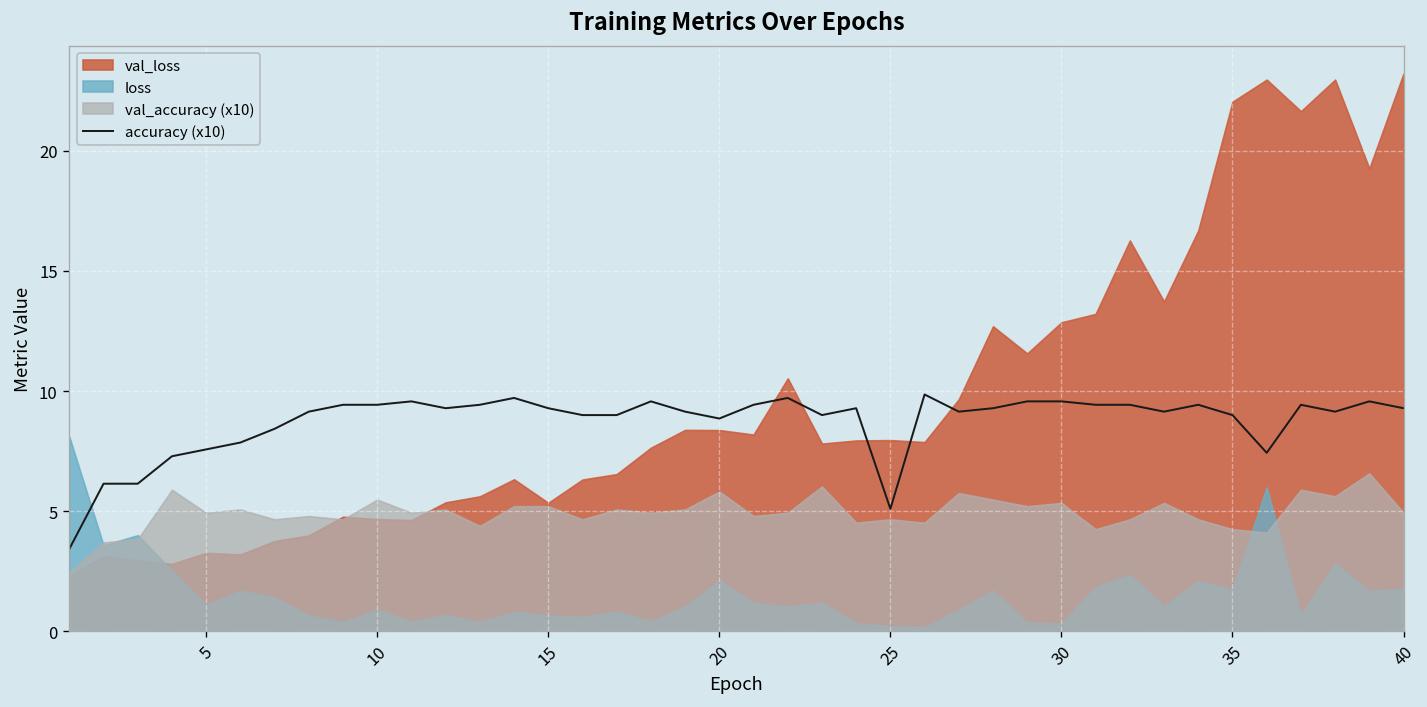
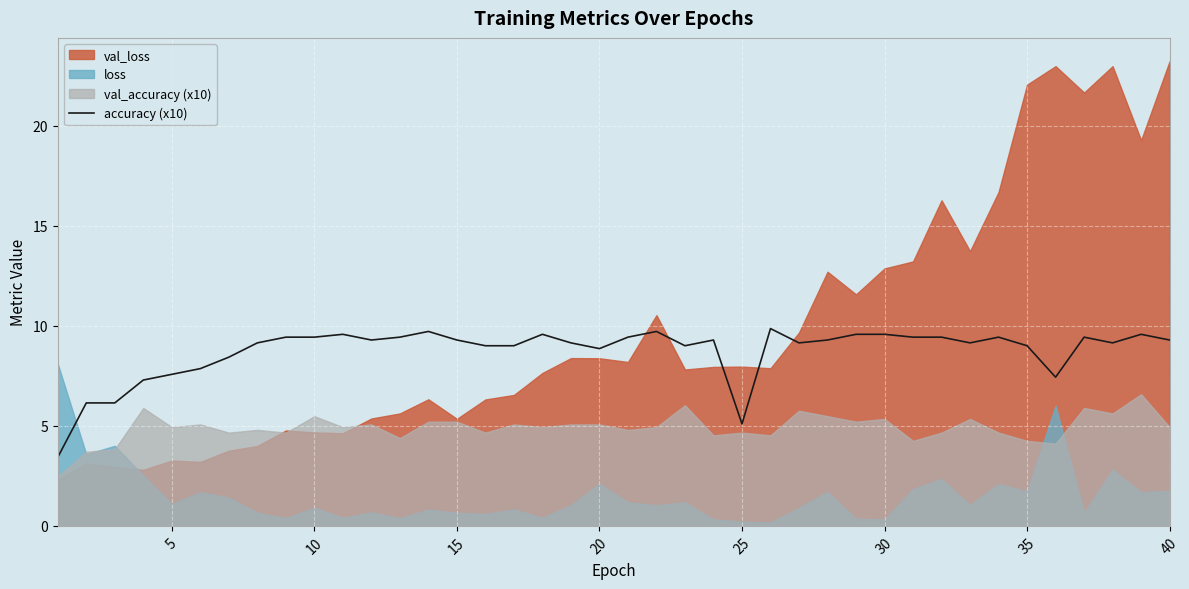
  {
    "accuracy (x10)": {
      "5": 7.6,
      "10": 9.4,
      "15": 9.3,
      "20": 8.9,
      "25": 5.1,
      "30": 9.6,
      "35": 9.0,
      "40": 9.3
    },
    "val_loss": {
      "5": 3.3,
      "10": 4.7,
      "15": 5.3,
      "20": 8.4,
      "25": 8.0,
      "30": 12.9,
      "35": 22.0,
      "40": 23.2
    },
    "loss": {
      "5": 1.1,
      "10": 0.9,
      "15": 0.7,
      "20": 2.1,
      "25": 0.2,
      "30": 0.3,
      "35": 1.7,
      "40": 1.7
    },
    "val_accuracy (x10)": {
      "5": 4.9,
      "10": 5.5,
      "15": 5.2,
-     "20": 5.8,
+     "20": 5.1,
      "25": 4.7,
      "30": 5.3,
      "35": 4.2,
      "40": 4.9
    }
  }
